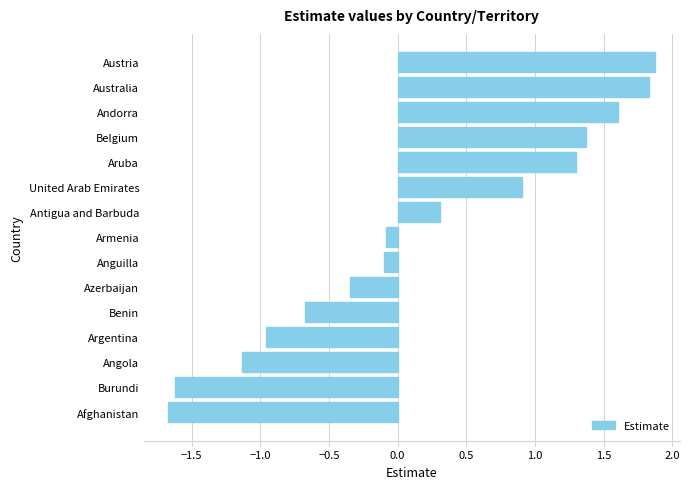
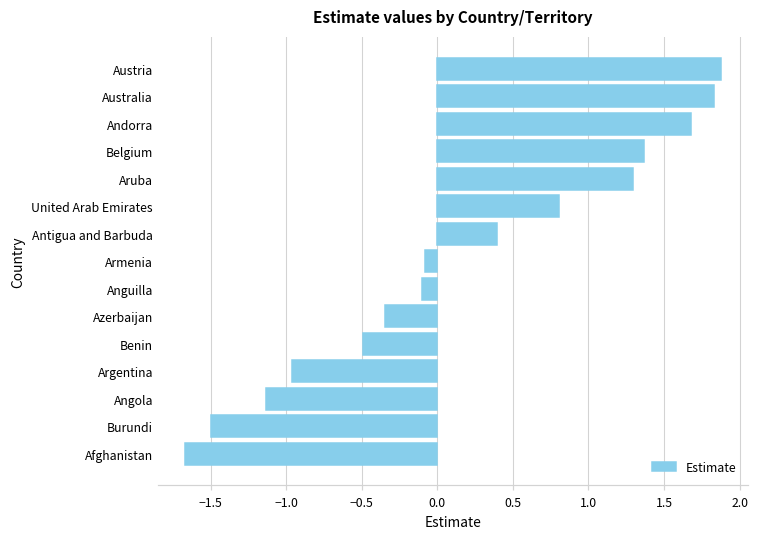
  {
    "Austria": 1.88,
    "Australia": 1.83,
-   "Andorra": 1.61,
+   "Andorra": 1.68,
    "Belgium": 1.37,
    "Aruba": 1.30,
-   "United Arab Emirates": 0.90,
-   "Antigua and Barbuda": 0.31,
+   "United Arab Emirates": 0.81,
+   "Antigua and Barbuda": 0.39,
    "Armenia": -0.08,
    "Anguilla": -0.10,
    "Azerbaijan": -0.35,
-   "Benin": -0.68,
+   "Benin": -0.49,
    "Argentina": -0.96,
    "Angola": -1.13,
-   "Burundi": -1.62,
+   "Burundi": -1.50,
    "Afghanistan": -1.67
  }
